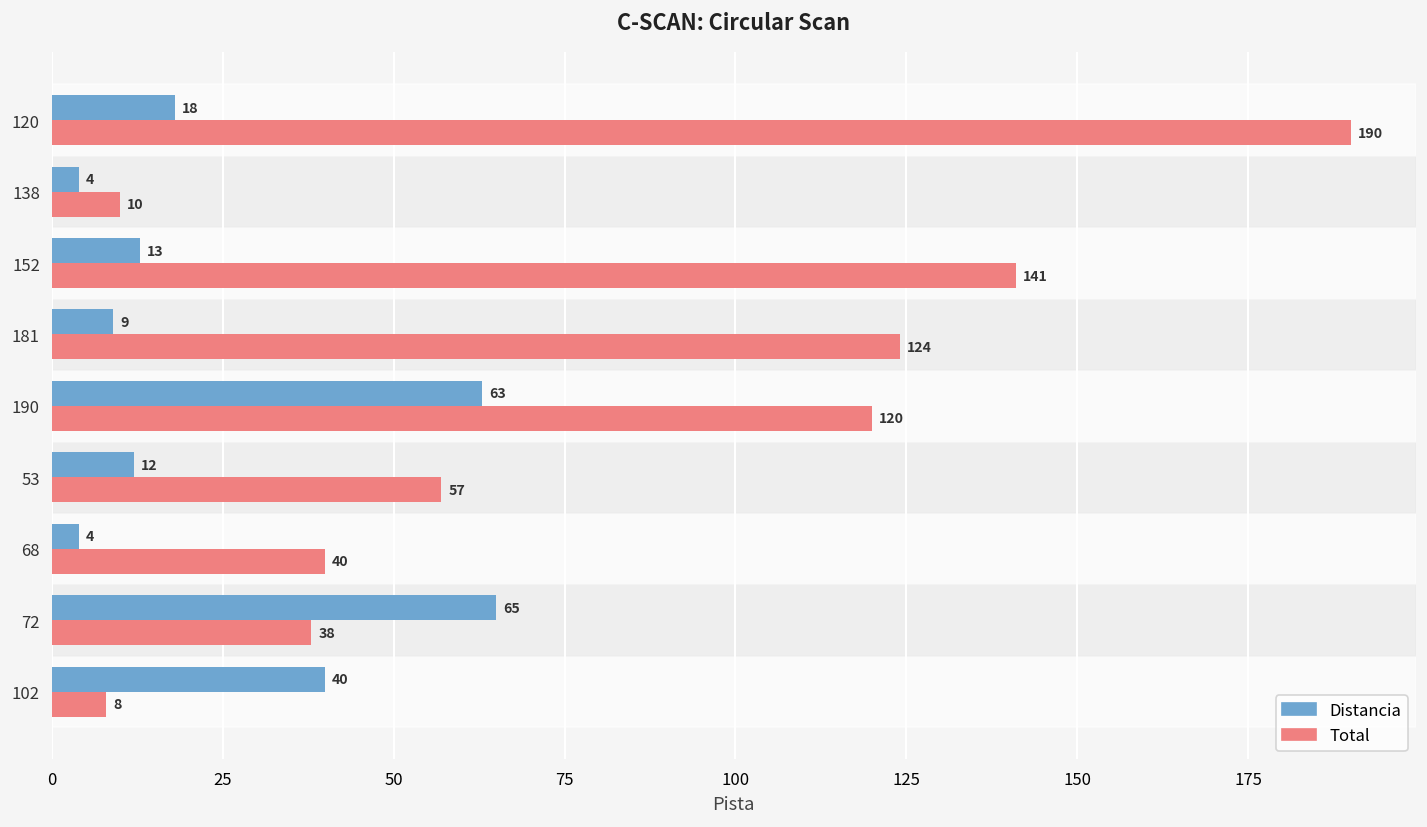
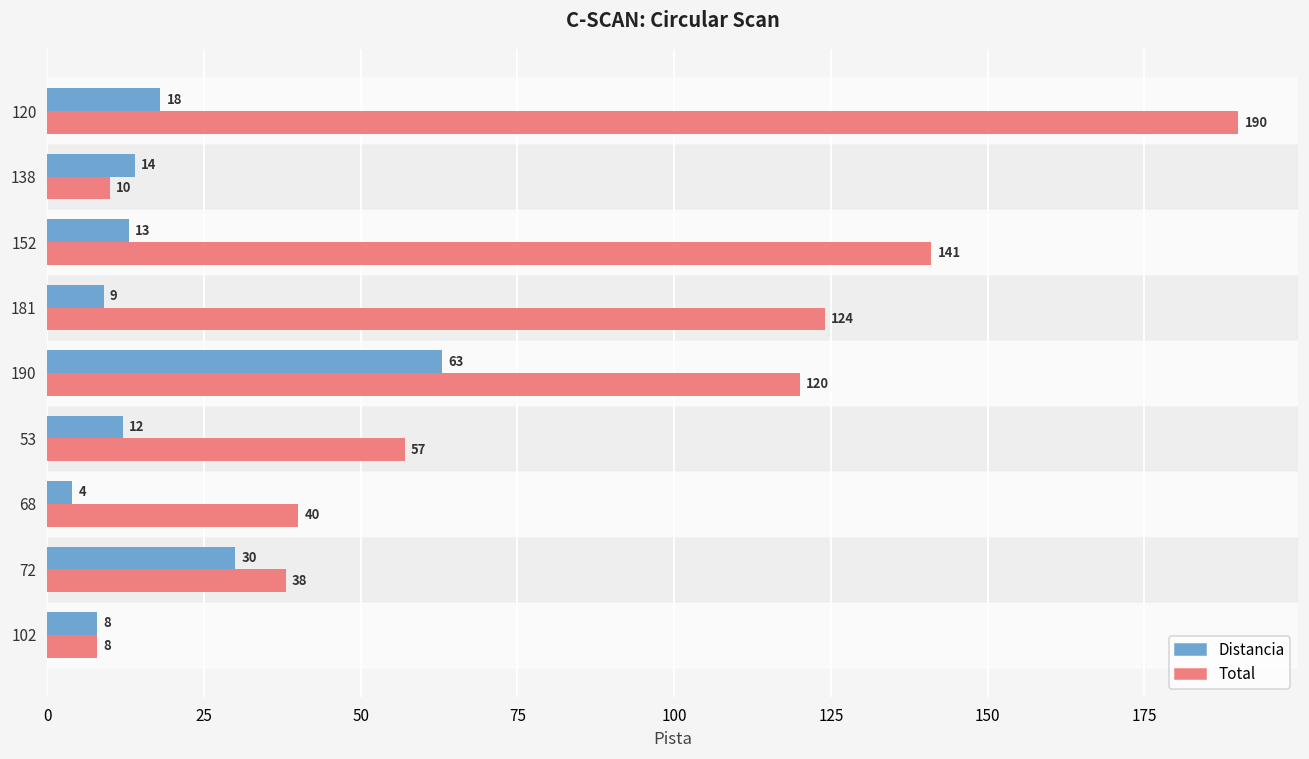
  {
    "Distancia": {
      "120": 18,
-     "138": 4,
+     "138": 14,
      "152": 13,
      "181": 9,
      "190": 63,
      "53": 12,
      "68": 4,
-     "72": 65,
-     "102": 40
+     "72": 30,
+     "102": 8
    },
    "Total": {
      "120": 190,
      "138": 10,
      "152": 141,
      "181": 124,
      "190": 120,
      "53": 57,
      "68": 40,
      "72": 38,
      "102": 8
    }
  }
